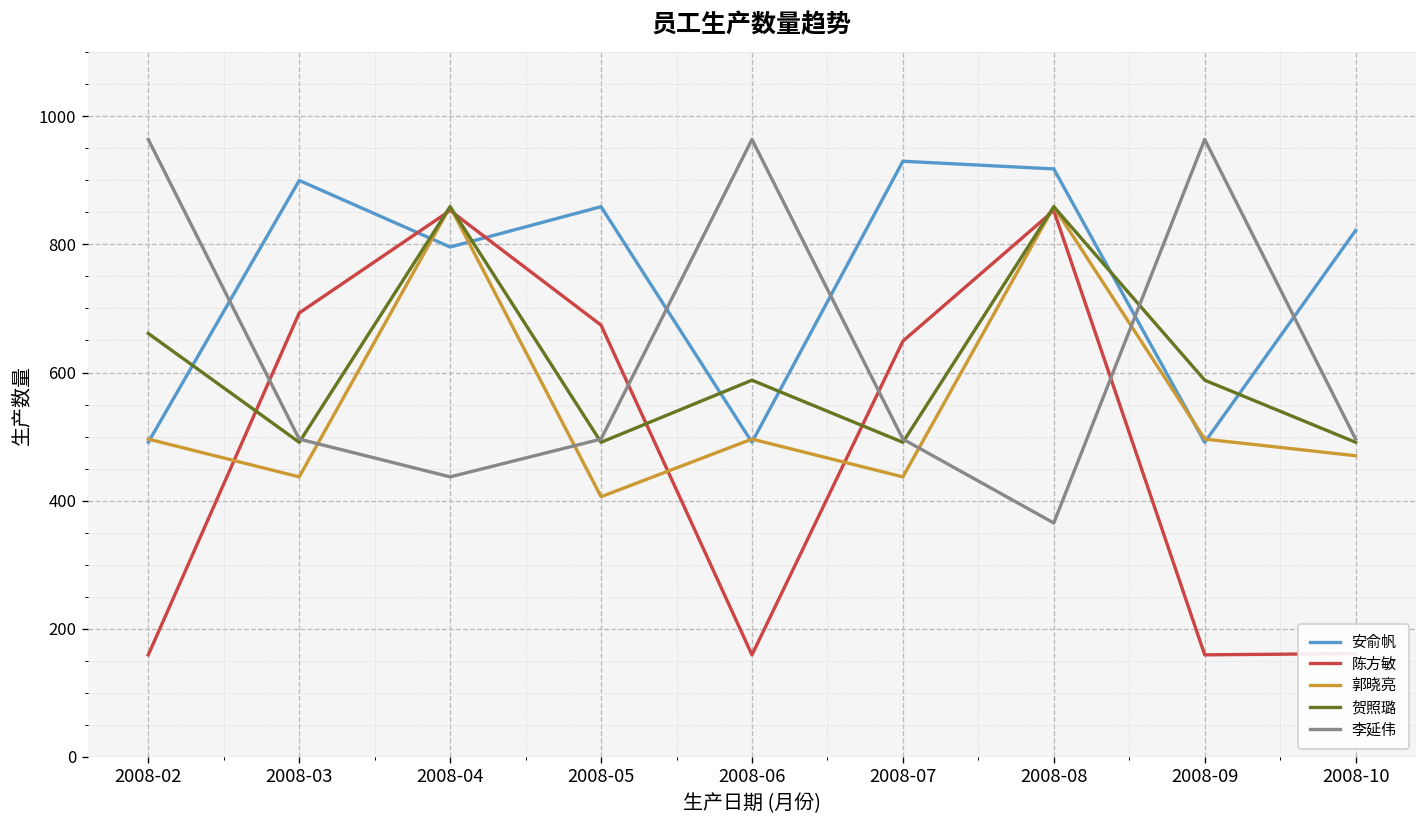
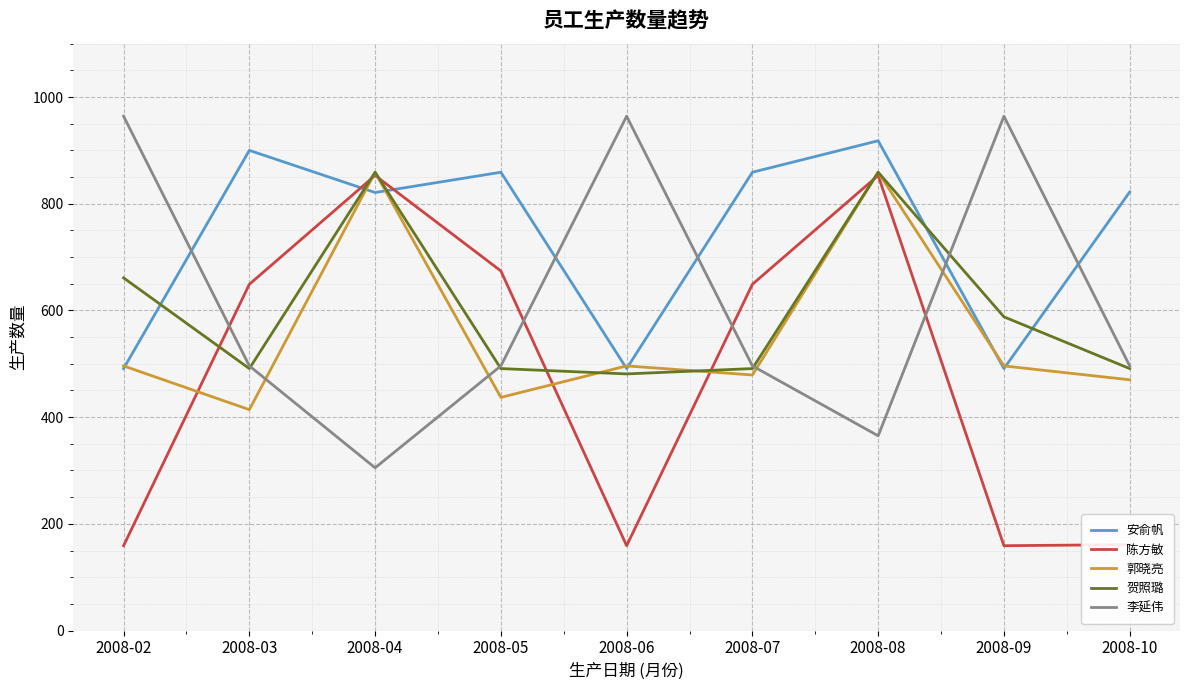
  {
    "安俞帆": {
      "2008-02": 490,
      "2008-03": 900,
-     "2008-04": 800,
+     "2008-04": 820,
      "2008-05": 860,
      "2008-06": 490,
-     "2008-07": 930,
+     "2008-07": 860,
      "2008-08": 920,
      "2008-09": 490,
      "2008-10": 820
    },
    "陈方敏": {
      "2008-02": 160,
-     "2008-03": 690,
+     "2008-03": 650,
      "2008-04": 850,
      "2008-05": 670,
      "2008-06": 160,
      "2008-07": 650,
      "2008-08": 850,
      "2008-09": 160
    },
    "郭晓亮": {
      "2008-02": 500,
-     "2008-03": 440,
-     "2008-05": 410,
+     "2008-03": 410,
+     "2008-05": 440,
      "2008-06": 500,
-     "2008-07": 440,
+     "2008-07": 480,
      "2008-09": 500,
      "2008-10": 470
    },
    "贺照璐": {
      "2008-02": 660,
      "2008-03": 490,
      "2008-05": 490,
-     "2008-06": 590,
+     "2008-06": 480,
      "2008-07": 490,
      "2008-09": 590,
      "2008-10": 490
    },
    "李延伟": {
      "2008-02": 960,
      "2008-03": 500,
-     "2008-04": 440,
+     "2008-04": 310,
      "2008-05": 500,
      "2008-06": 960,
      "2008-07": 500,
      "2008-08": 370,
      "2008-09": 960,
      "2008-10": 500
    }
  }
